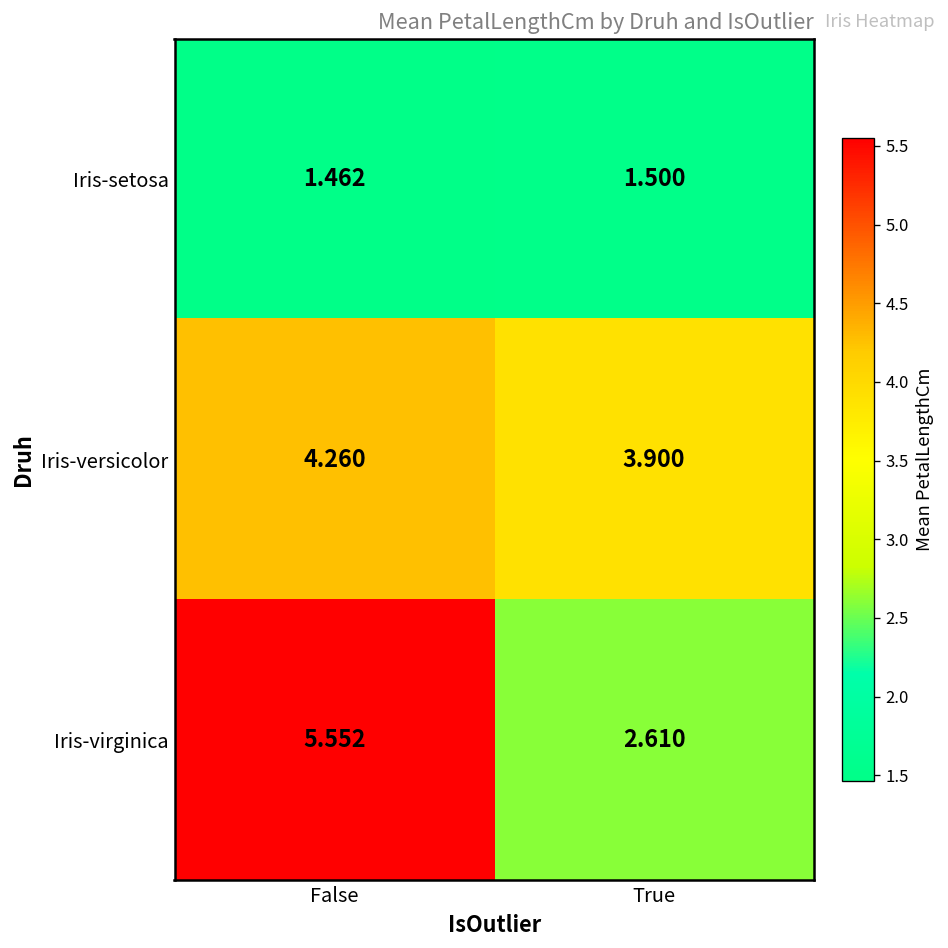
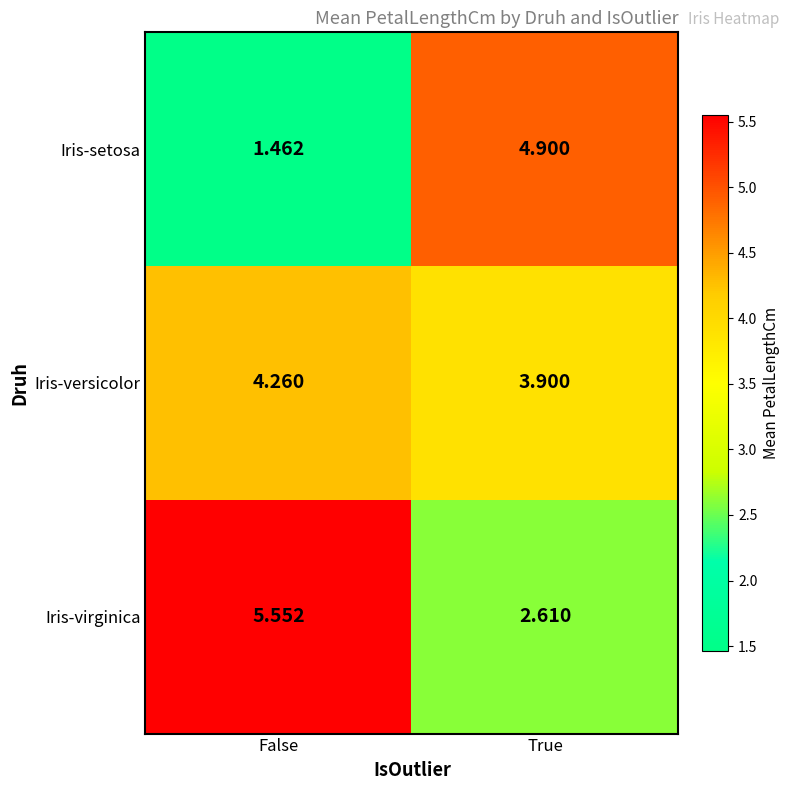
  {
    "Iris-setosa": {
      "False": 1.462,
-     "True": 1.500
+     "True": 4.900
    },
    "Iris-versicolor": {
      "False": 4.260,
      "True": 3.900
    },
    "Iris-virginica": {
      "False": 5.552,
      "True": 2.610
    }
  }
